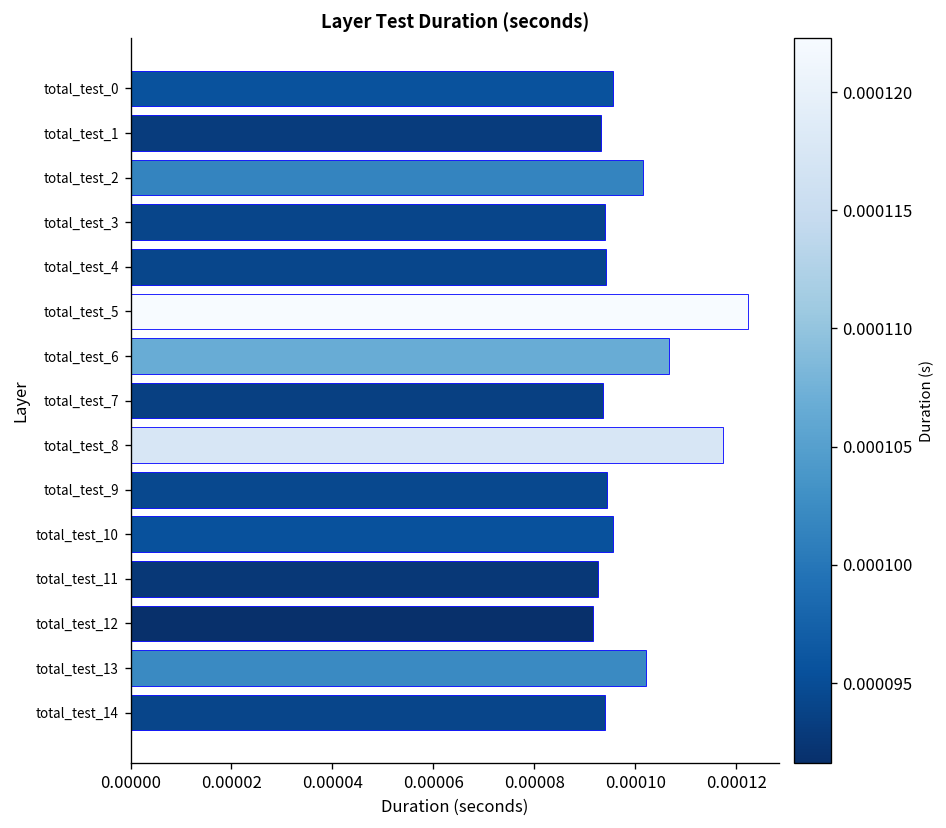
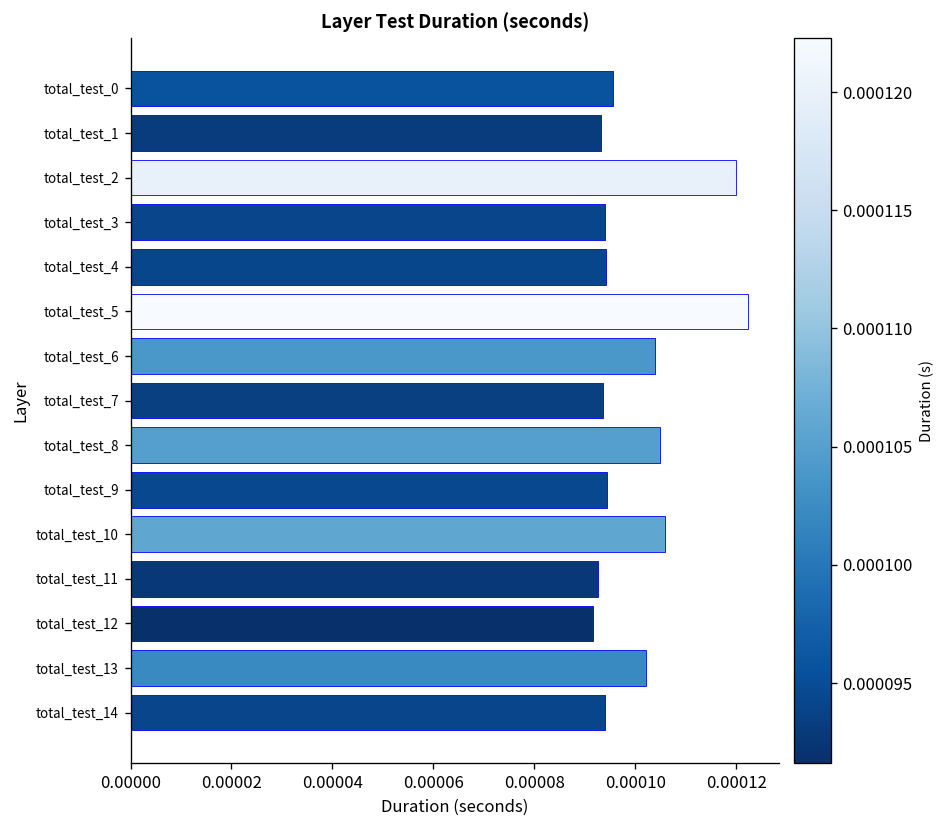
  {
    "total_test_0": 0.000096,
    "total_test_1": 0.000093,
-   "total_test_2": 0.000101,
+   "total_test_2": 0.000120,
    "total_test_3": 0.000094,
    "total_test_4": 0.000094,
    "total_test_5": 0.000122,
-   "total_test_6": 0.000107,
+   "total_test_6": 0.000104,
    "total_test_7": 0.000094,
-   "total_test_8": 0.000117,
+   "total_test_8": 0.000105,
    "total_test_9": 0.000094,
-   "total_test_10": 0.000096,
+   "total_test_10": 0.000106,
    "total_test_11": 0.000093,
    "total_test_12": 0.000092,
    "total_test_13": 0.000102,
    "total_test_14": 0.000094
  }
